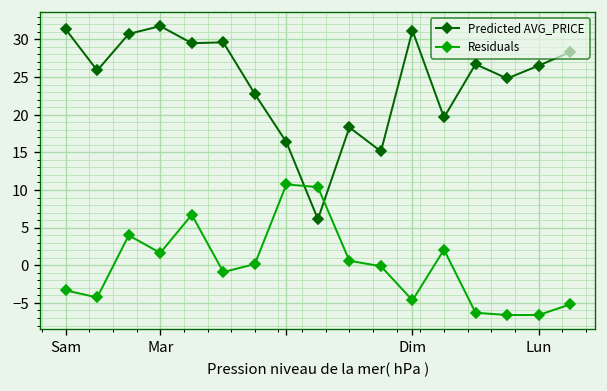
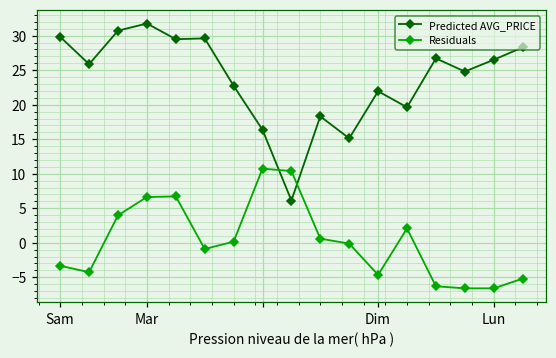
  {
    "Predicted AVG_PRICE": {
-     "Sam": 31,
+     "Sam": 30,
      "Mar": 32,
-     "Dim": 31,
+     "Dim": 22,
      "Lun": 27
    },
    "Residuals": {
      "Sam": -3,
-     "Mar": 2,
+     "Mar": 7,
      "Dim": -5,
      "Lun": -7
    }
  }
